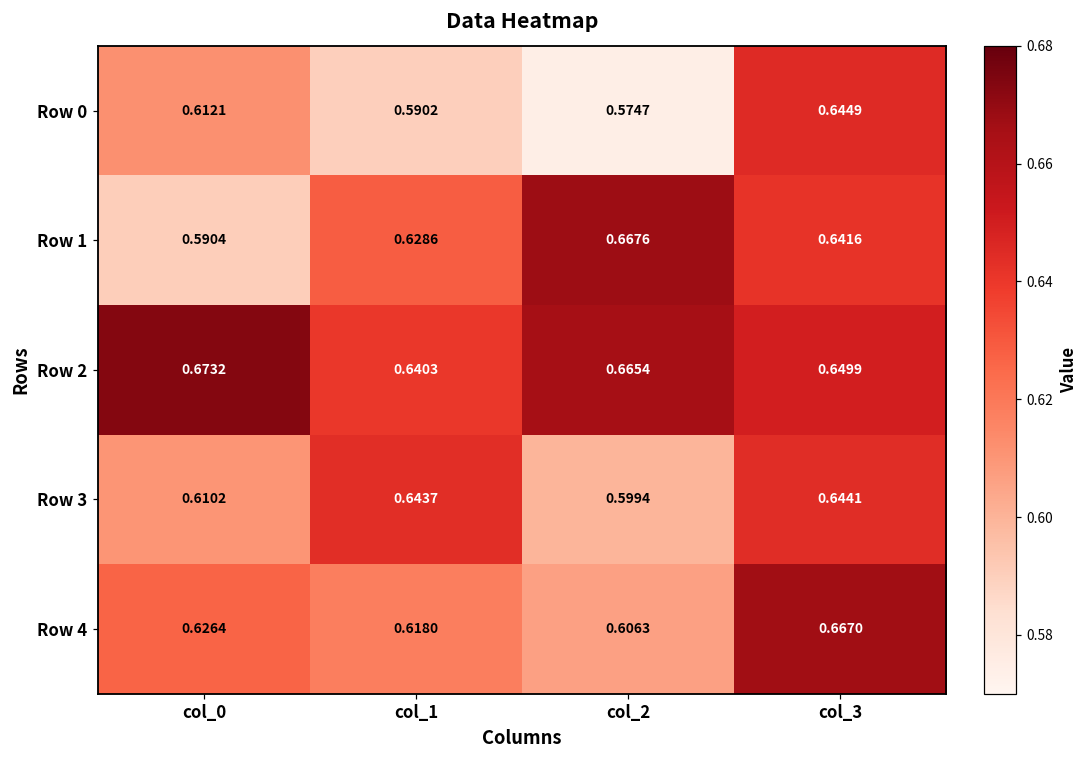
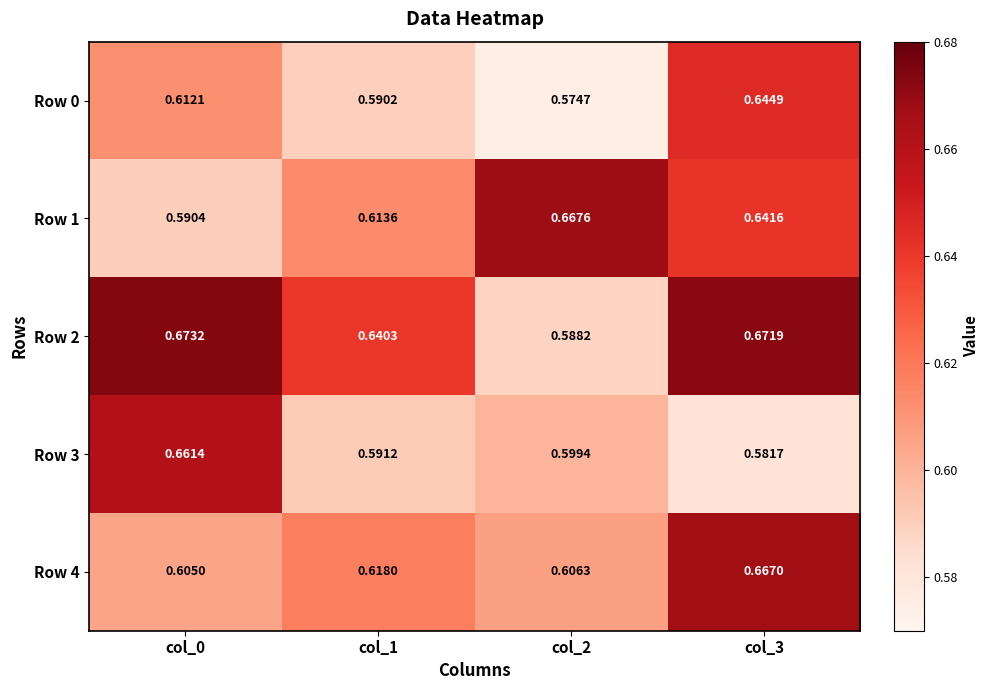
  {
    "Row 0": {
      "col_0": 0.6121,
      "col_1": 0.5902,
      "col_2": 0.5747,
      "col_3": 0.6449
    },
    "Row 1": {
      "col_0": 0.5904,
-     "col_1": 0.6286,
+     "col_1": 0.6136,
      "col_2": 0.6676,
      "col_3": 0.6416
    },
    "Row 2": {
      "col_0": 0.6732,
      "col_1": 0.6403,
-     "col_2": 0.6654,
-     "col_3": 0.6499
+     "col_2": 0.5882,
+     "col_3": 0.6719
    },
    "Row 3": {
-     "col_0": 0.6102,
-     "col_1": 0.6437,
+     "col_0": 0.6614,
+     "col_1": 0.5912,
      "col_2": 0.5994,
-     "col_3": 0.6441
+     "col_3": 0.5817
    },
    "Row 4": {
-     "col_0": 0.6264,
+     "col_0": 0.6050,
      "col_1": 0.6180,
      "col_2": 0.6063,
      "col_3": 0.6670
    }
  }
